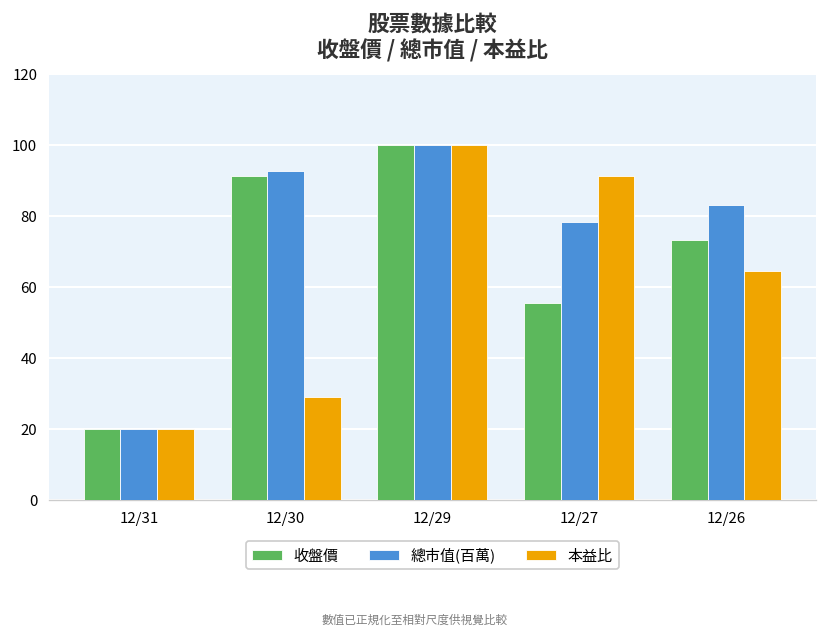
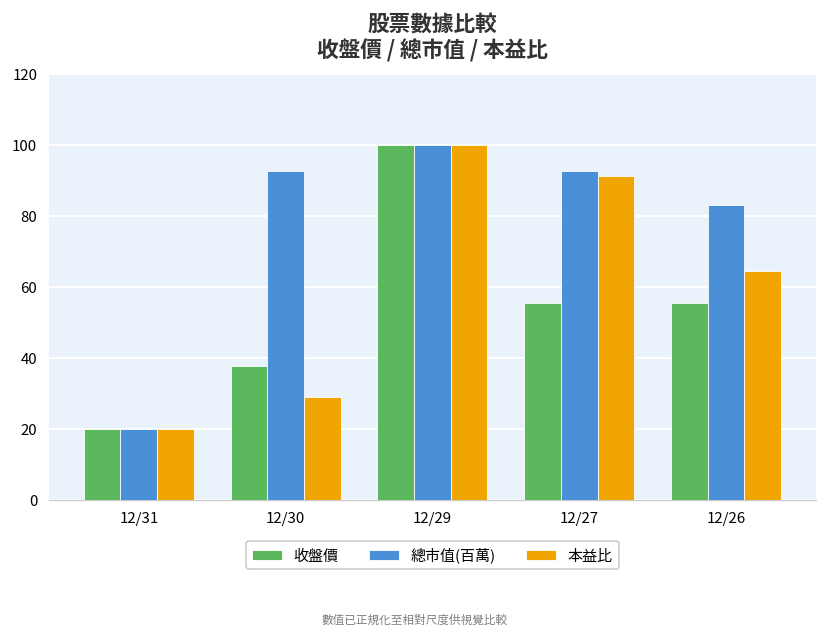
  {
    "收盤價": {
      "12/31": 20,
-     "12/30": 91,
+     "12/30": 38,
      "12/29": 100,
      "12/27": 56,
-     "12/26": 73
+     "12/26": 56
    },
    "總市值(百萬)": {
      "12/31": 20,
      "12/30": 93,
      "12/29": 100,
-     "12/27": 78,
+     "12/27": 93,
      "12/26": 83
    },
    "本益比": {
      "12/31": 20,
      "12/30": 29,
      "12/29": 100,
      "12/27": 91,
      "12/26": 64
    }
  }
